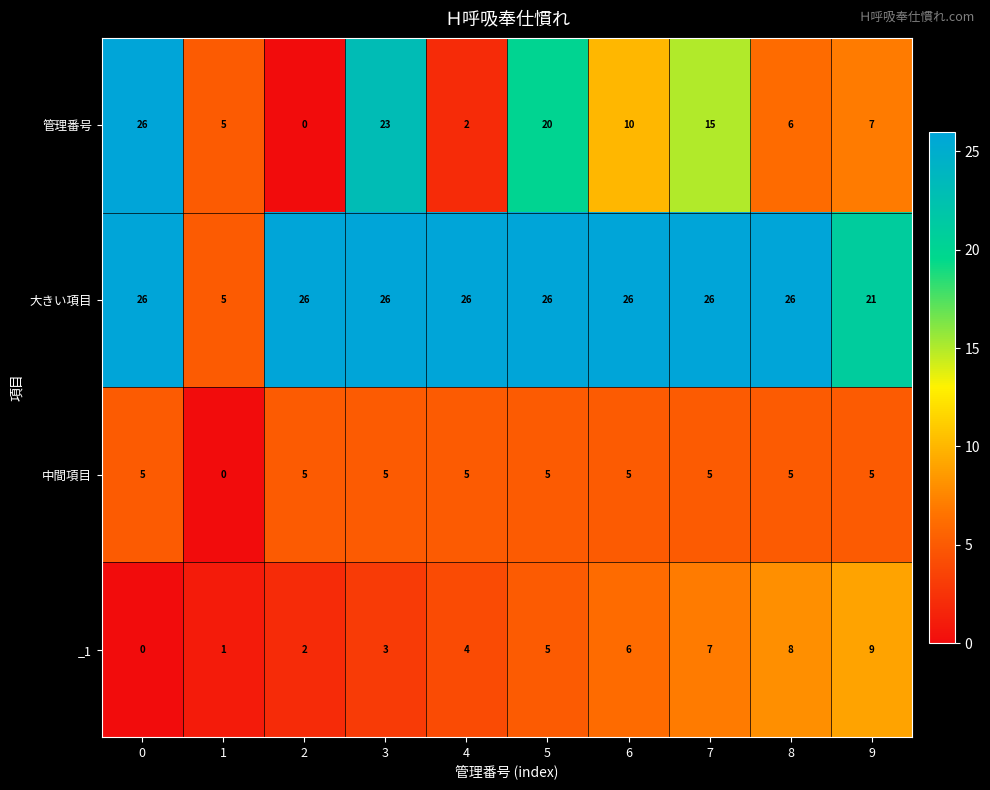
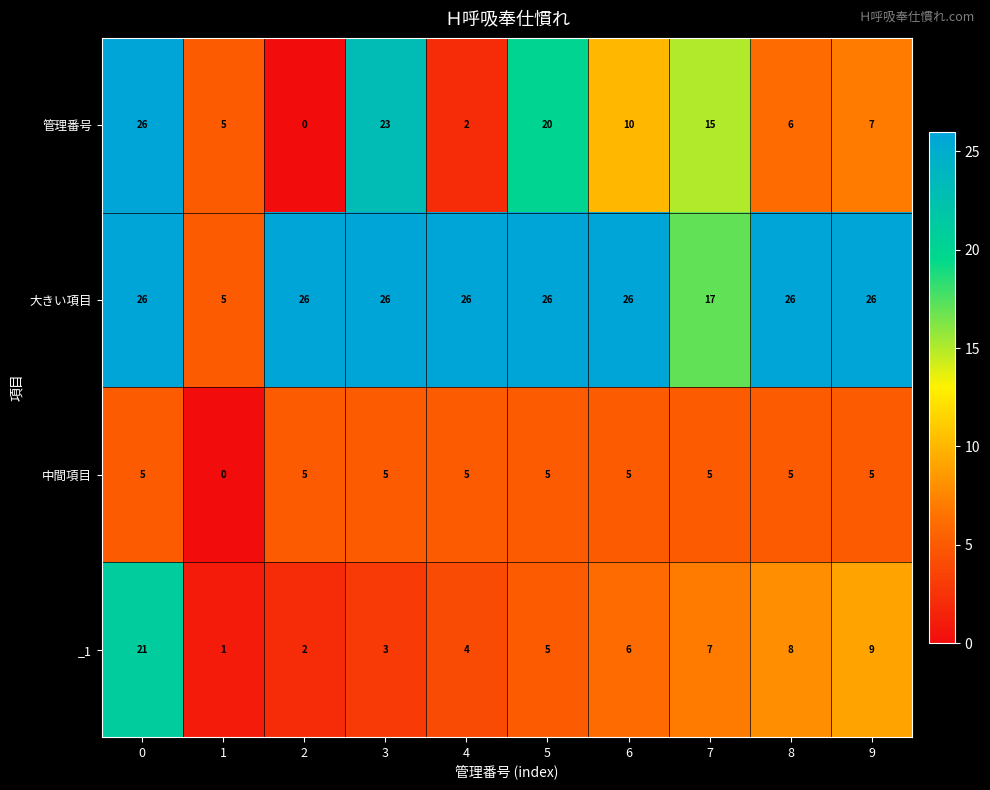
  {
    "管理番号": {
      "0": 26,
      "1": 5,
      "2": 0,
      "3": 23,
      "4": 2,
      "5": 20,
      "6": 10,
      "7": 15,
      "8": 6,
      "9": 7
    },
    "大きい項目": {
      "0": 26,
      "1": 5,
      "2": 26,
      "3": 26,
      "4": 26,
      "5": 26,
      "6": 26,
-     "7": 26,
+     "7": 17,
      "8": 26,
-     "9": 21
+     "9": 26
    },
    "中間項目": {
      "0": 5,
      "1": 0,
      "2": 5,
      "3": 5,
      "4": 5,
      "5": 5,
      "6": 5,
      "7": 5,
      "8": 5,
      "9": 5
    },
    "_1": {
-     "0": 0,
+     "0": 21,
      "1": 1,
      "2": 2,
      "3": 3,
      "4": 4,
      "5": 5,
      "6": 6,
      "7": 7,
      "8": 8,
      "9": 9
    }
  }
